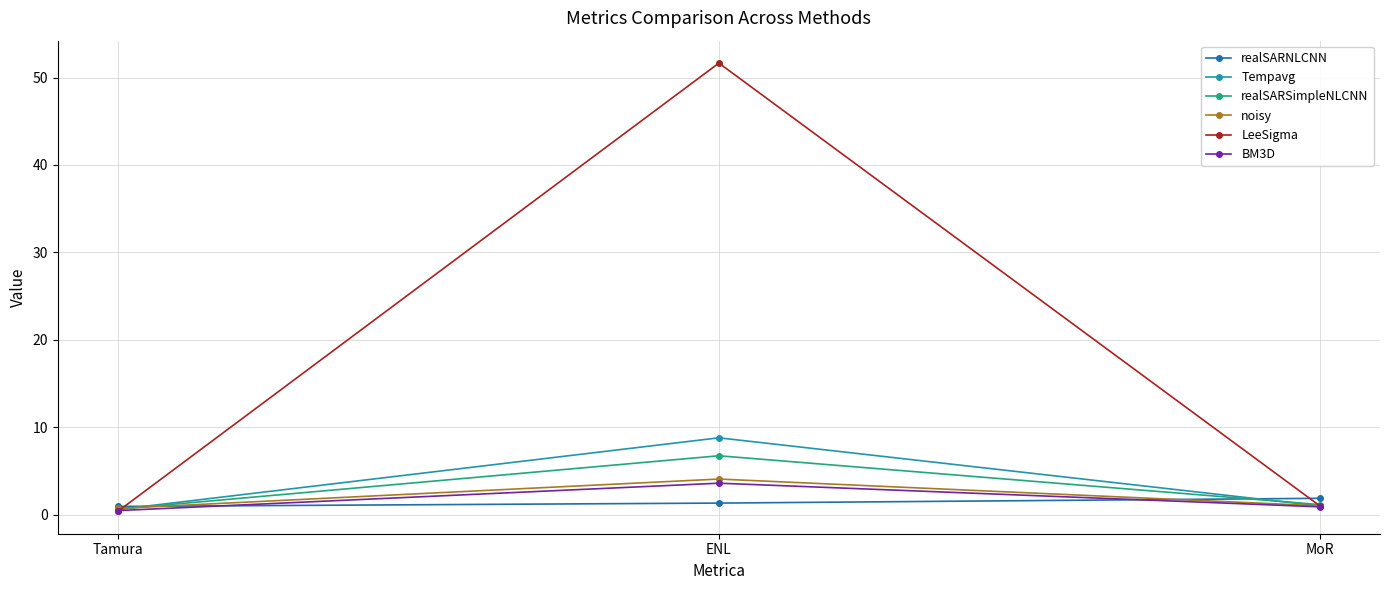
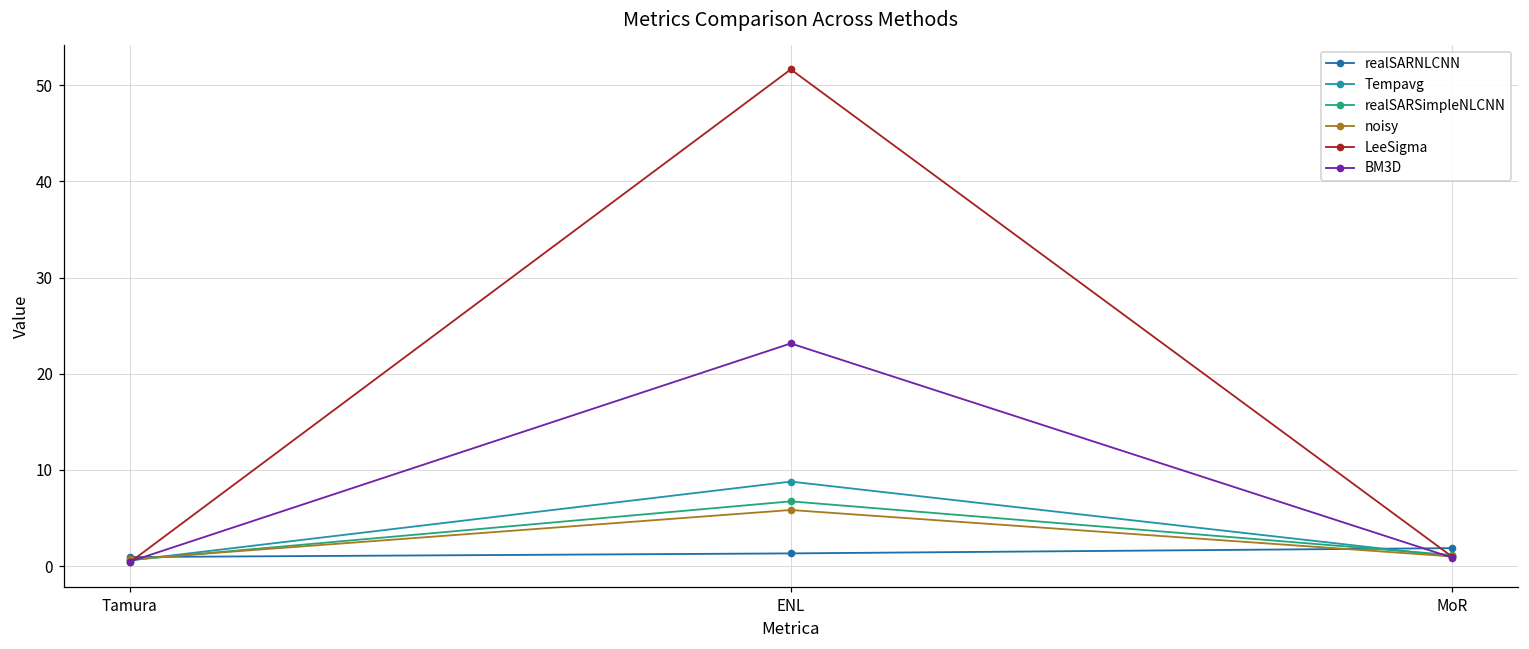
  {
    "noisy": {
-     "ENL": 4
+     "ENL": 6
    },
    "LeeSigma": {
      "ENL": 52
    },
    "BM3D": {
-     "ENL": 4
+     "ENL": 23
    }
  }
